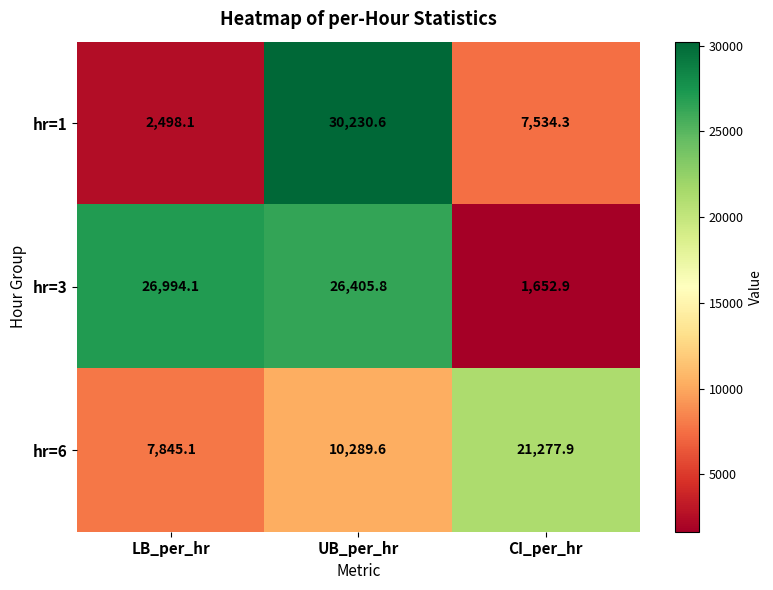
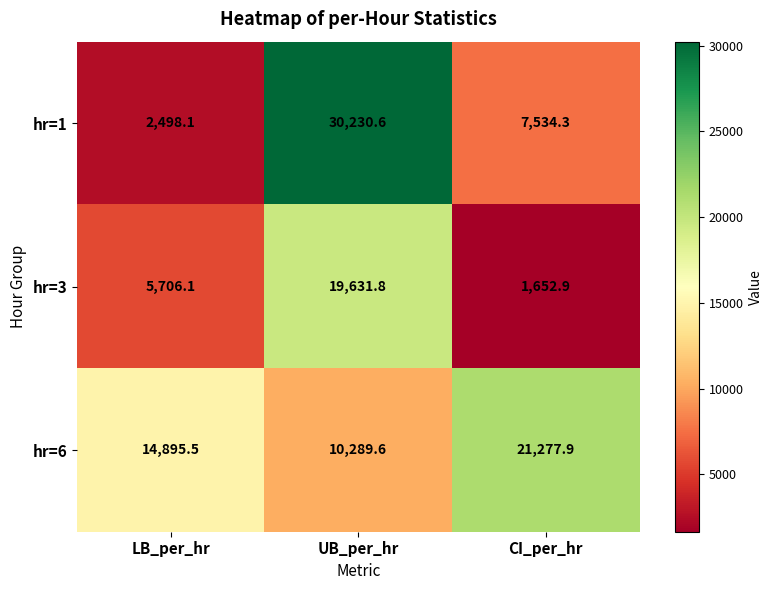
  {
    "hr=1": {
      "LB_per_hr": "2,498.1",
      "UB_per_hr": "30,230.6",
      "CI_per_hr": "7,534.3"
    },
    "hr=3": {
-     "LB_per_hr": "26,994.1",
-     "UB_per_hr": "26,405.8",
+     "LB_per_hr": "5,706.1",
+     "UB_per_hr": "19,631.8",
      "CI_per_hr": "1,652.9"
    },
    "hr=6": {
-     "LB_per_hr": "7,845.1",
+     "LB_per_hr": "14,895.5",
      "UB_per_hr": "10,289.6",
      "CI_per_hr": "21,277.9"
    }
  }
